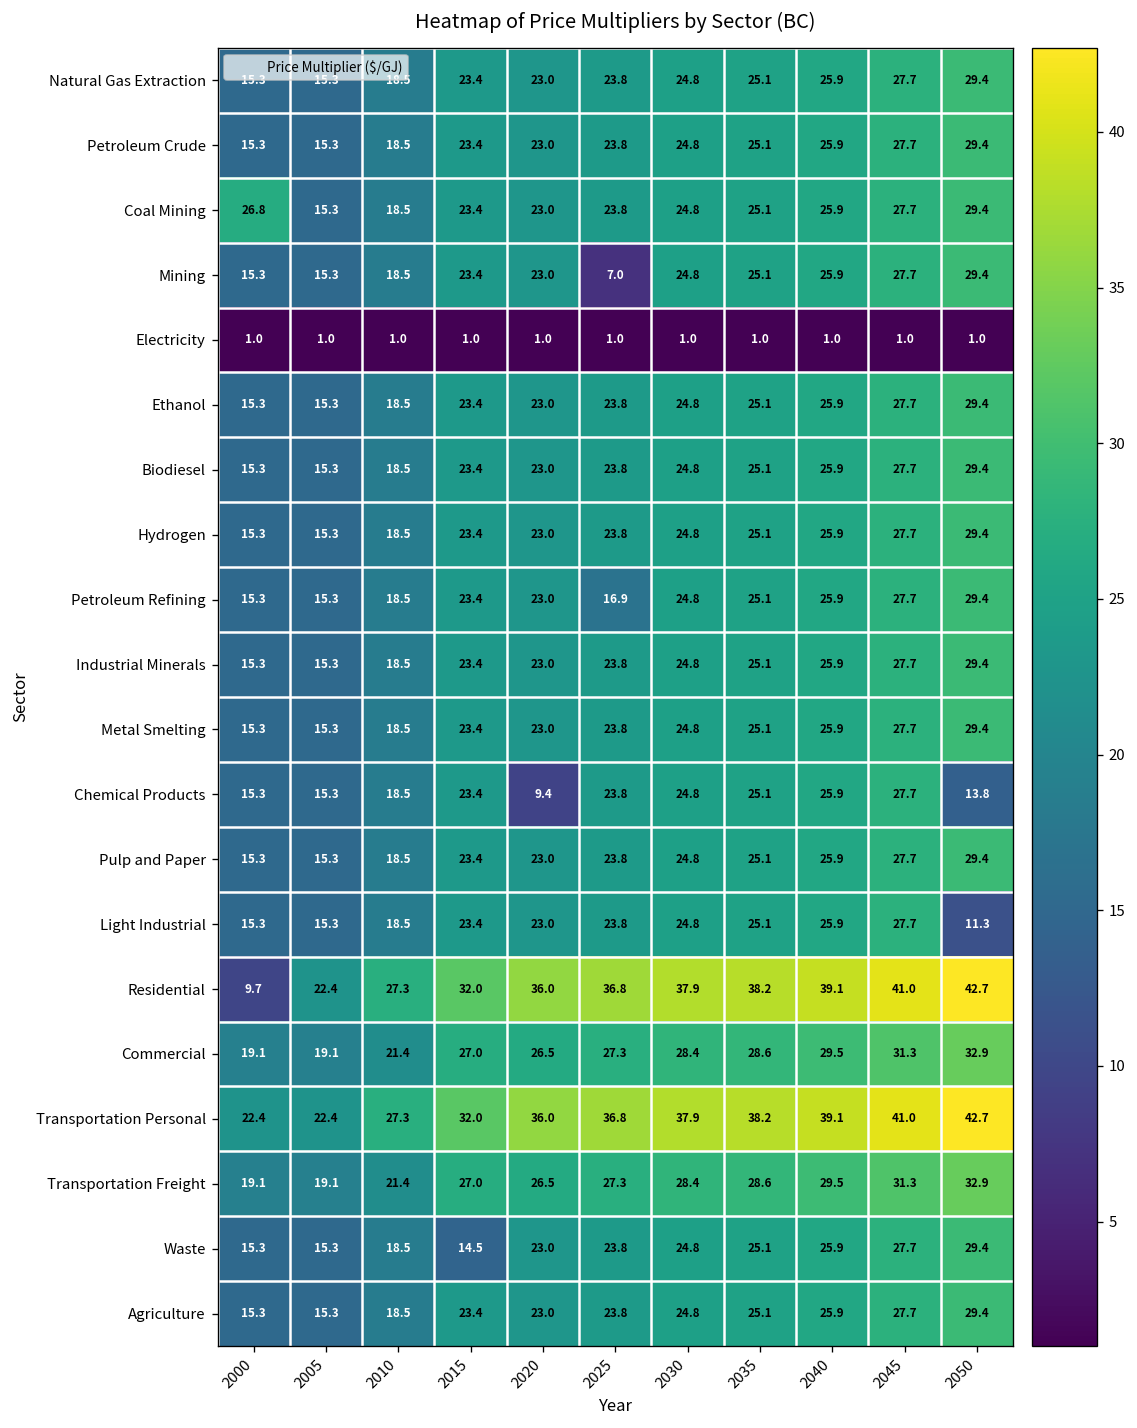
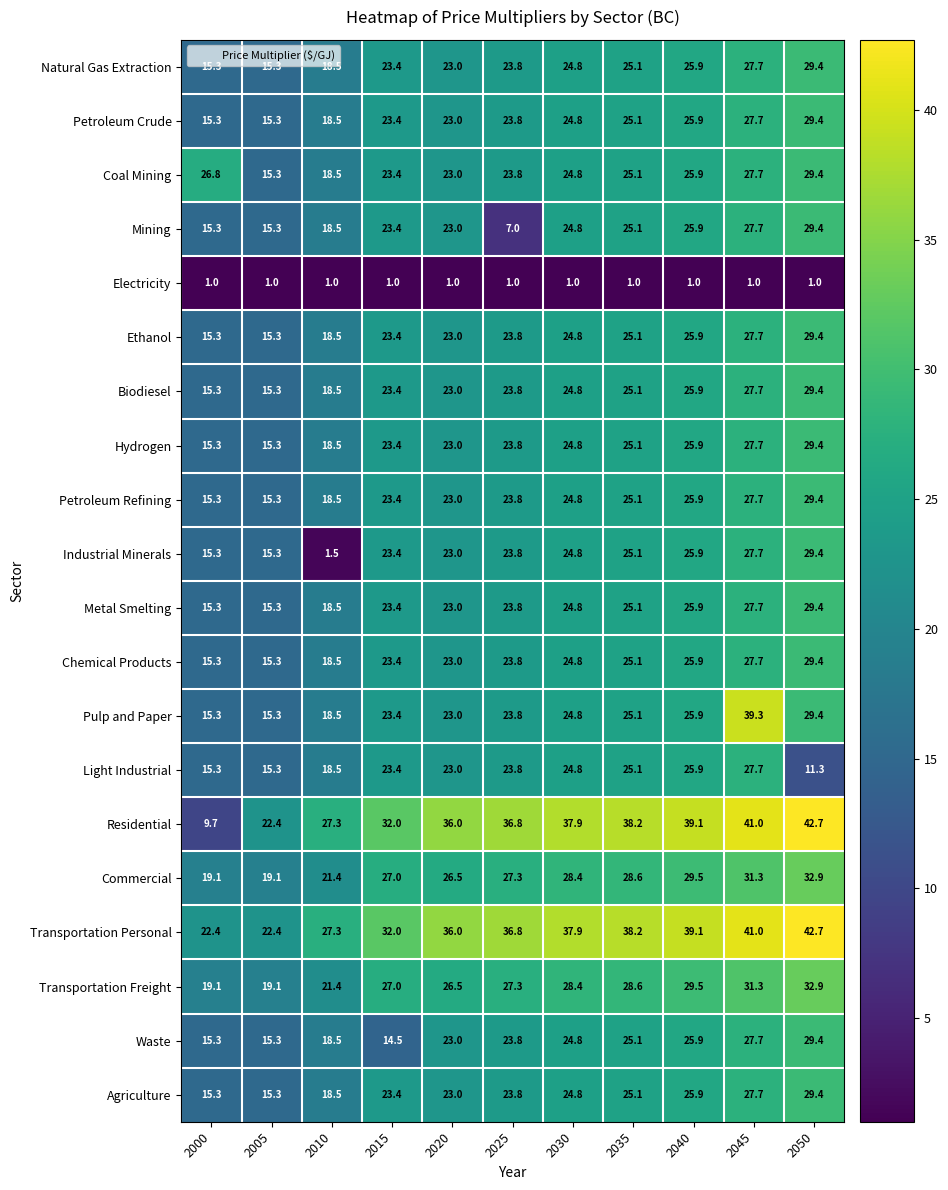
  {
    "Petroleum Refining": {
      "2000": 15.3,
      "2005": 15.3,
      "2010": 18.5,
      "2015": 23.4,
      "2020": 23.0,
-     "2025": 16.9,
+     "2025": 23.8,
      "2030": 24.8,
      "2035": 25.1,
      "2040": 25.9,
      "2045": 27.7,
      "2050": 29.4
    },
    "Industrial Minerals": {
      "2000": 15.3,
      "2005": 15.3,
-     "2010": 18.5,
+     "2010": 1.5,
      "2015": 23.4,
      "2020": 23.0,
      "2025": 23.8,
      "2030": 24.8,
      "2035": 25.1,
      "2040": 25.9,
      "2045": 27.7,
      "2050": 29.4
    },
    "Chemical Products": {
      "2000": 15.3,
      "2005": 15.3,
      "2010": 18.5,
      "2015": 23.4,
-     "2020": 9.4,
+     "2020": 23.0,
      "2025": 23.8,
      "2030": 24.8,
      "2035": 25.1,
      "2040": 25.9,
      "2045": 27.7,
-     "2050": 13.8
+     "2050": 29.4
    },
    "Pulp and Paper": {
      "2000": 15.3,
      "2005": 15.3,
      "2010": 18.5,
      "2015": 23.4,
      "2020": 23.0,
      "2025": 23.8,
      "2030": 24.8,
      "2035": 25.1,
      "2040": 25.9,
-     "2045": 27.7,
+     "2045": 39.3,
      "2050": 29.4
    }
  }
